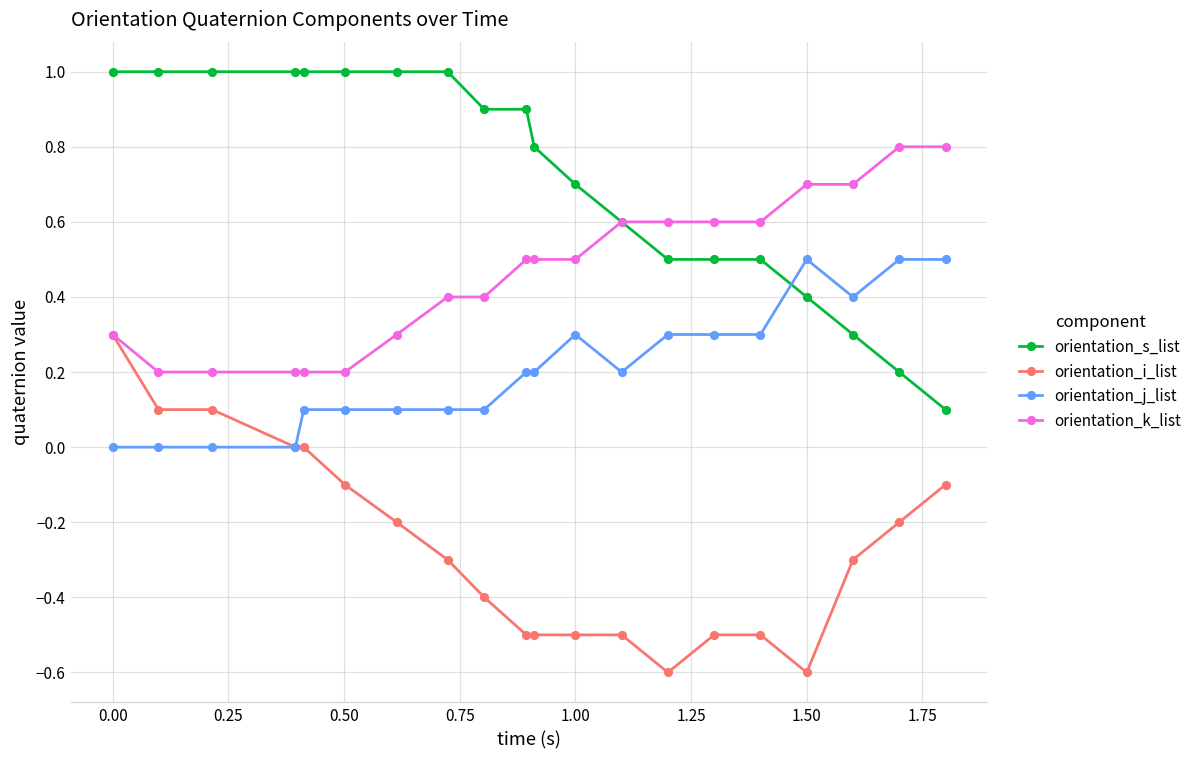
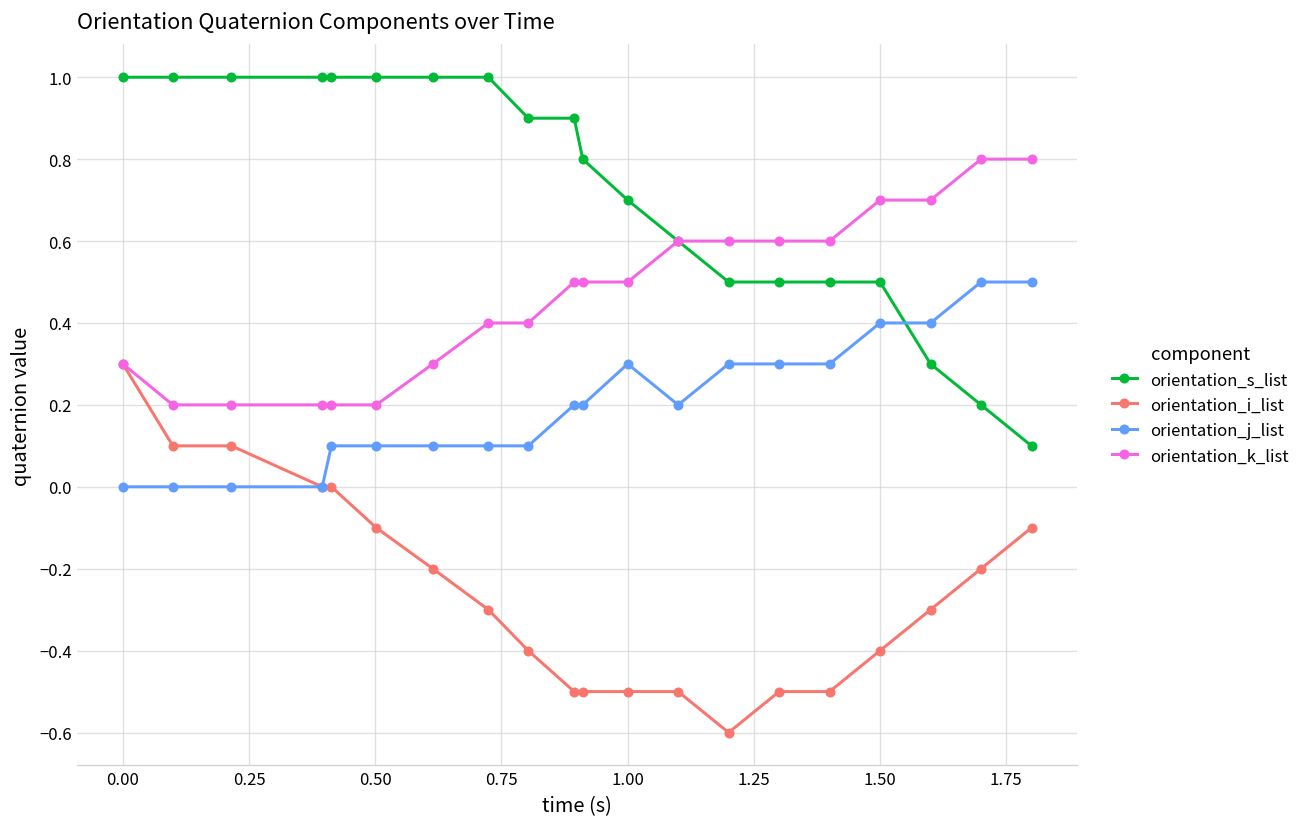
  {
    "orientation_s_list": {
      "0.00": 1.0,
      "1.00": 0.7,
-     "1.50": 0.4
+     "1.50": 0.5
    },
    "orientation_i_list": {
      "1.00": -0.5,
-     "1.50": -0.6
+     "1.50": -0.4
    },
    "orientation_j_list": {
      "0.00": 0.0,
      "1.00": 0.3,
-     "1.50": 0.5
+     "1.50": 0.4
    },
    "orientation_k_list": {
      "1.00": 0.5,
      "1.50": 0.7
    }
  }
